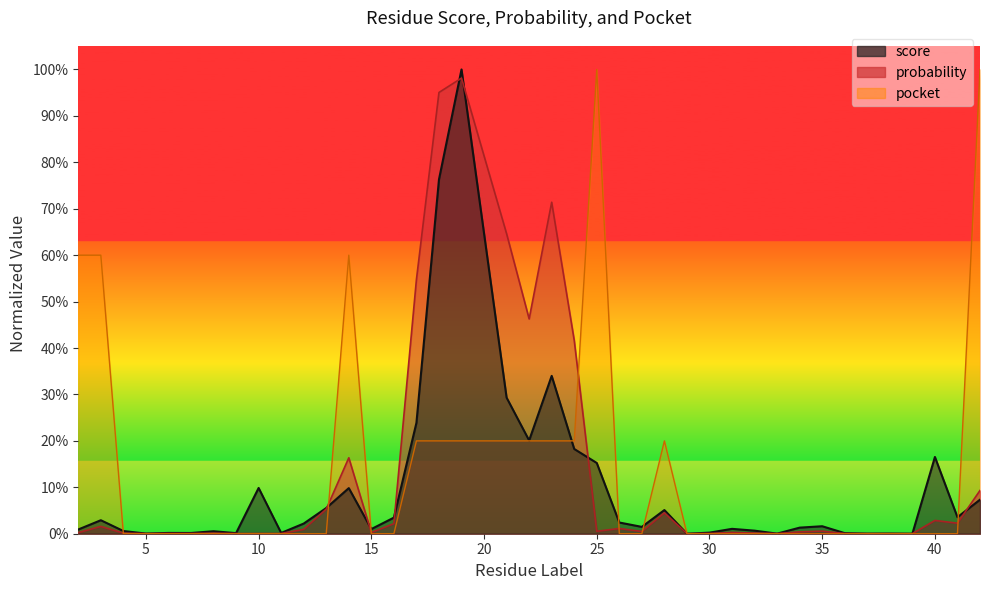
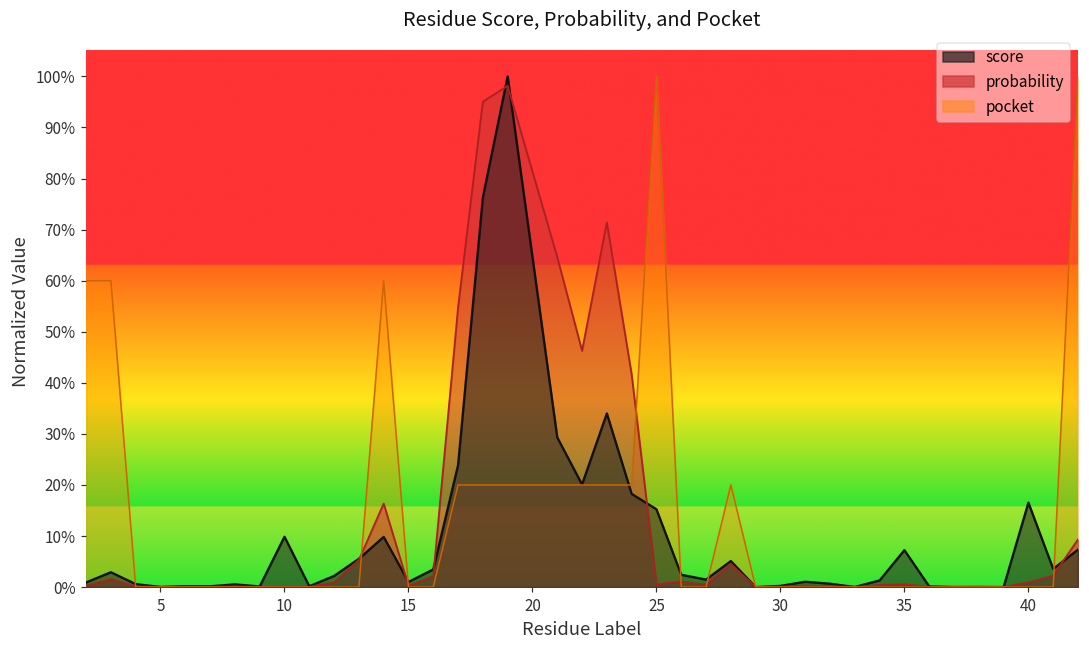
  {
    "score": {
      "10": "10%",
      "15": "1%",
      "25": "15%",
-     "35": "2%",
+     "35": "7%",
      "40": "17%"
    },
    "probability": {
      "25": "1%",
      "35": "1%",
-     "40": "3%"
+     "40": "1%"
    },
    "pocket": {
      "25": "100%",
      "35": "0%",
      "40": "0%"
    }
  }
